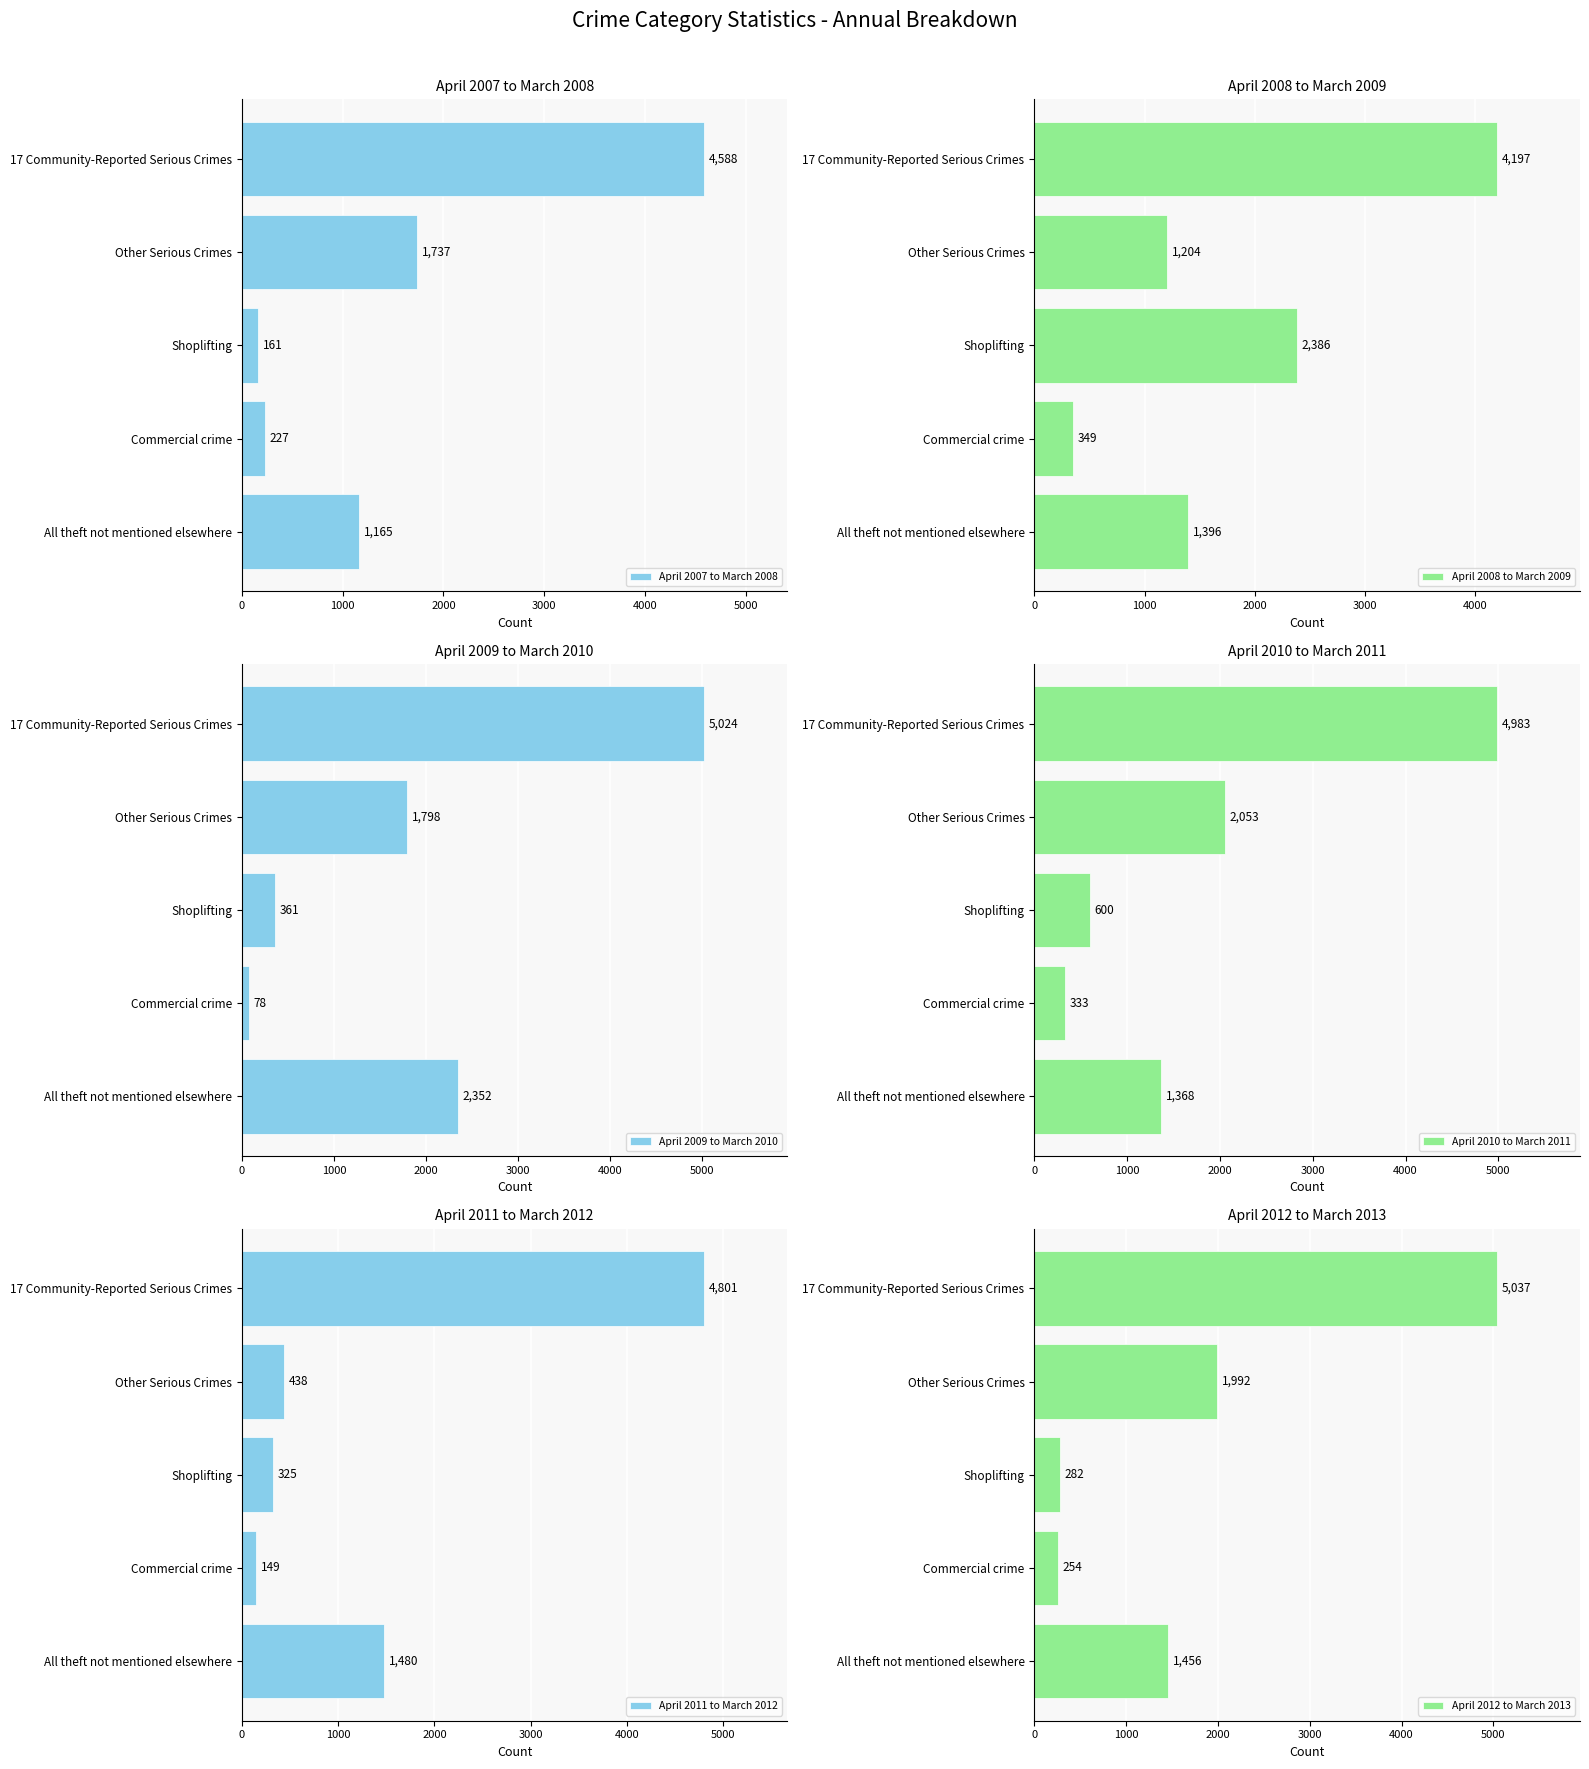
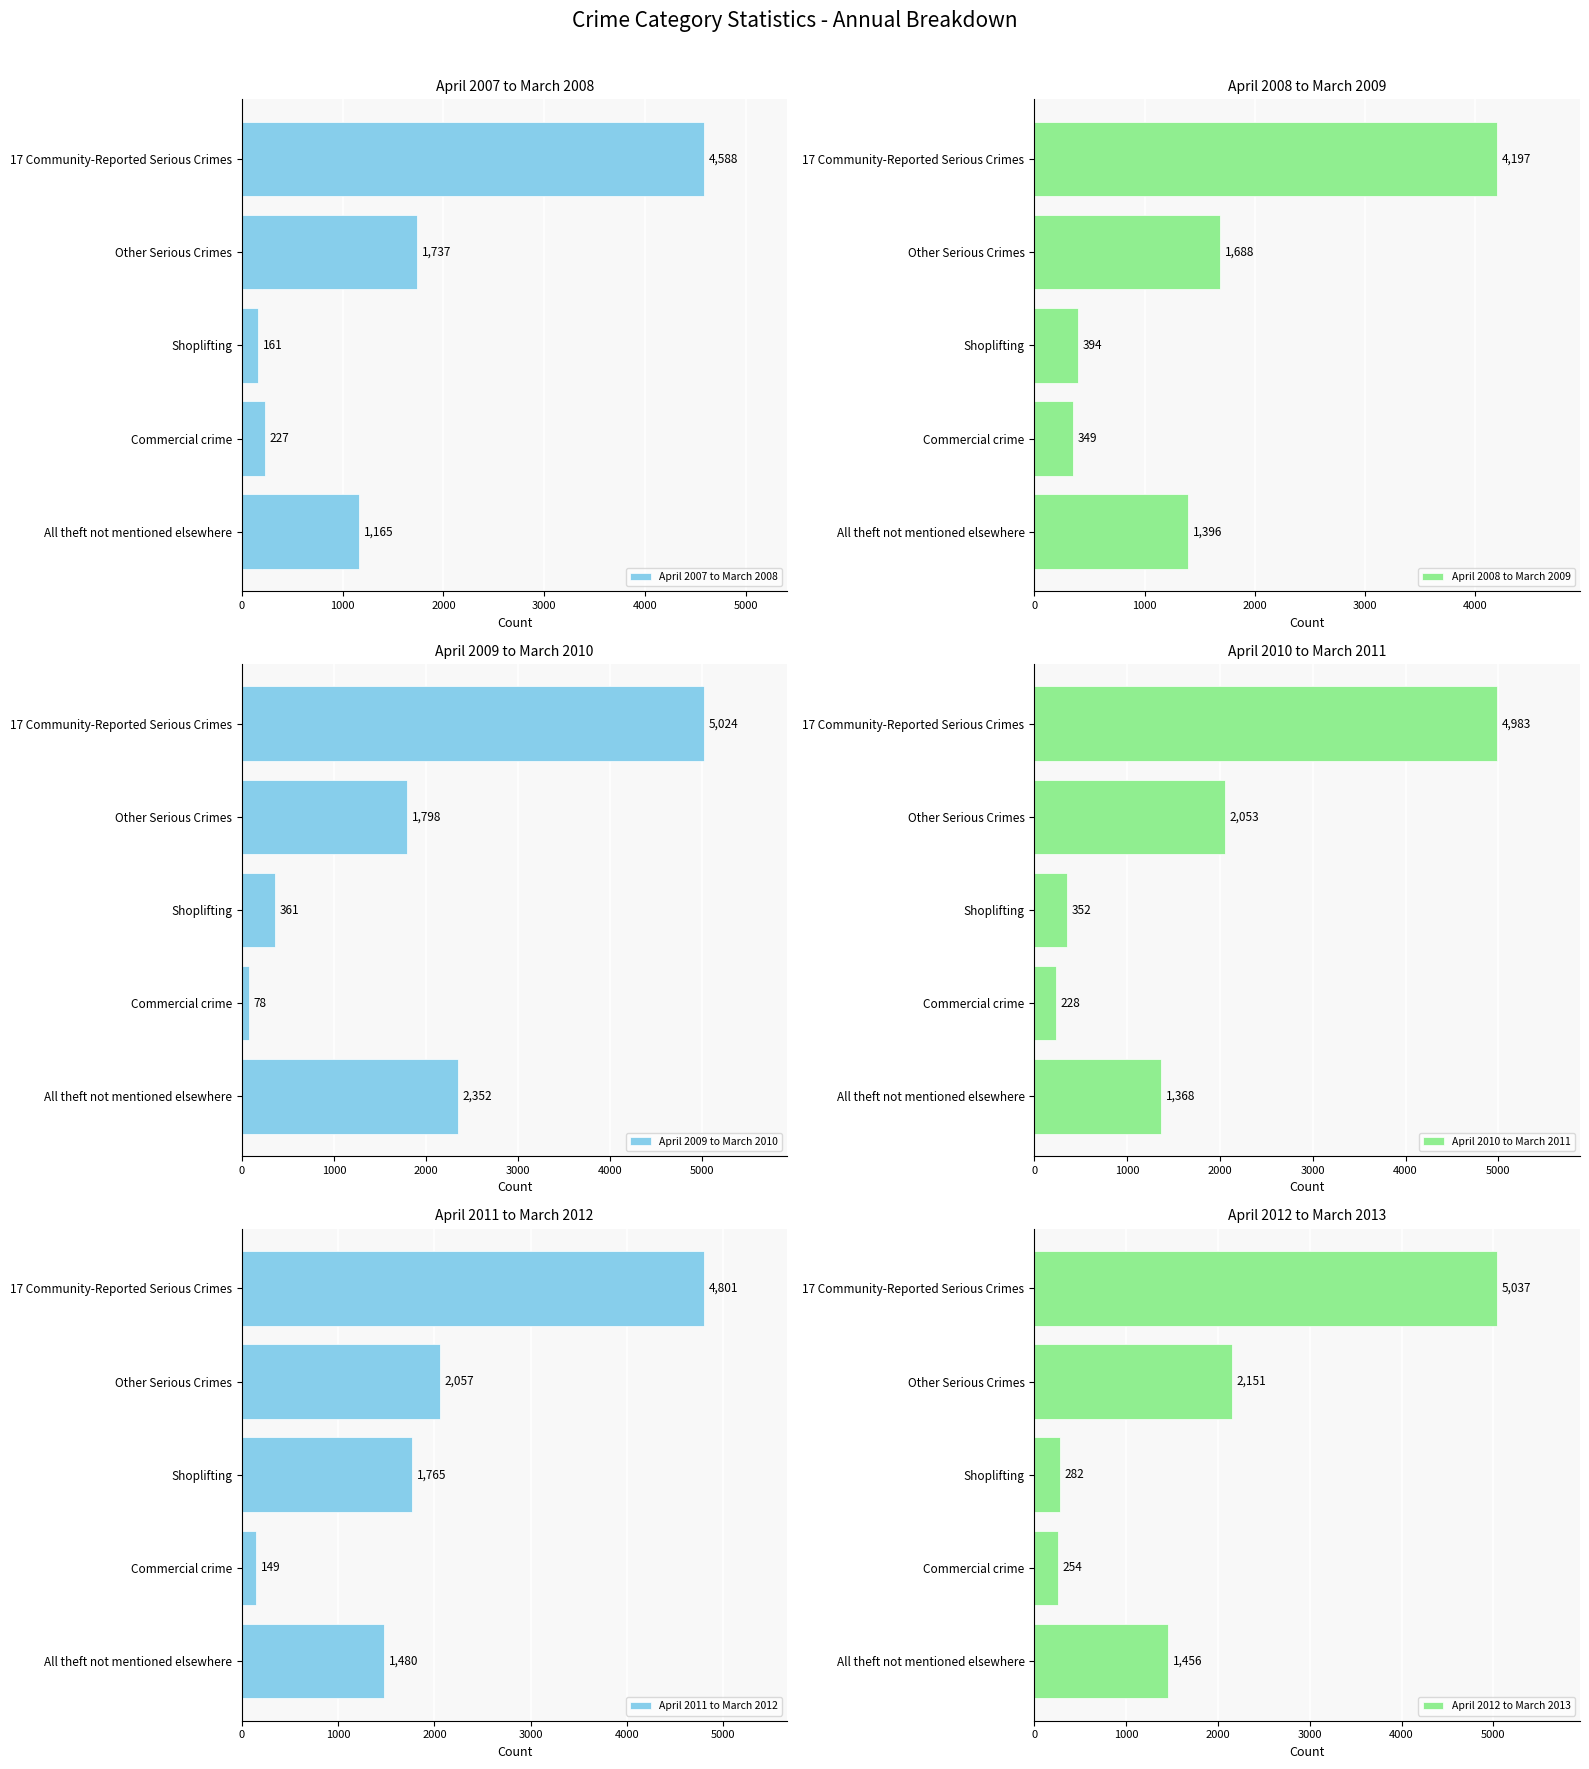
  {
    "April 2007 to March 2008": {
      "17 Community-Reported Serious Crimes": "4,588",
      "Other Serious Crimes": "1,737",
      "Shoplifting": "161",
      "Commercial crime": "227",
      "All theft not mentioned elsewhere": "1,165"
    },
    "April 2008 to March 2009": {
      "17 Community-Reported Serious Crimes": "4,197",
-     "Other Serious Crimes": "1,204",
-     "Shoplifting": "2,386",
+     "Other Serious Crimes": "1,688",
+     "Shoplifting": "394",
      "Commercial crime": "349",
      "All theft not mentioned elsewhere": "1,396"
    },
    "April 2009 to March 2010": {
      "17 Community-Reported Serious Crimes": "5,024",
      "Other Serious Crimes": "1,798",
      "Shoplifting": "361",
      "Commercial crime": "78",
      "All theft not mentioned elsewhere": "2,352"
    },
    "April 2010 to March 2011": {
      "17 Community-Reported Serious Crimes": "4,983",
      "Other Serious Crimes": "2,053",
-     "Shoplifting": "600",
-     "Commercial crime": "333",
+     "Shoplifting": "352",
+     "Commercial crime": "228",
      "All theft not mentioned elsewhere": "1,368"
    },
    "April 2011 to March 2012": {
      "17 Community-Reported Serious Crimes": "4,801",
-     "Other Serious Crimes": "438",
-     "Shoplifting": "325",
+     "Other Serious Crimes": "2,057",
+     "Shoplifting": "1,765",
      "Commercial crime": "149",
      "All theft not mentioned elsewhere": "1,480"
    },
    "April 2012 to March 2013": {
      "17 Community-Reported Serious Crimes": "5,037",
-     "Other Serious Crimes": "1,992",
+     "Other Serious Crimes": "2,151",
      "Shoplifting": "282",
      "Commercial crime": "254",
      "All theft not mentioned elsewhere": "1,456"
    }
  }
